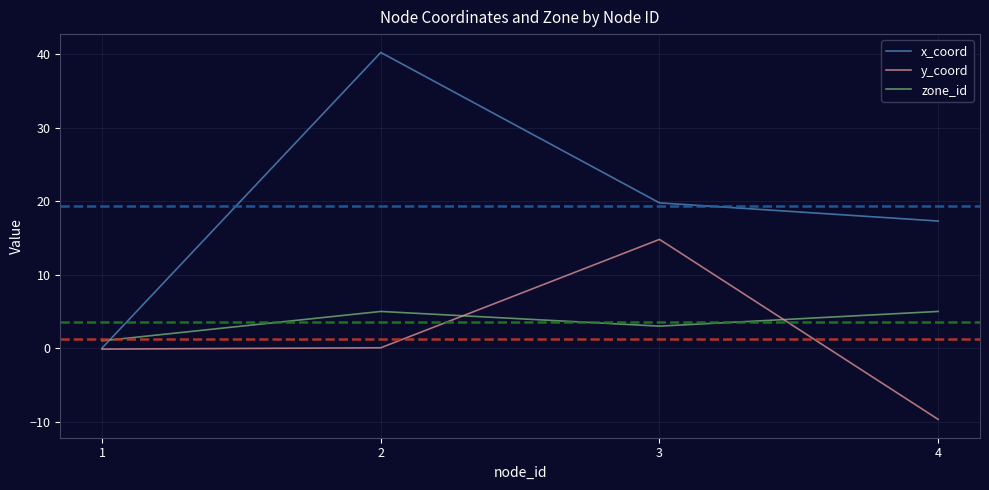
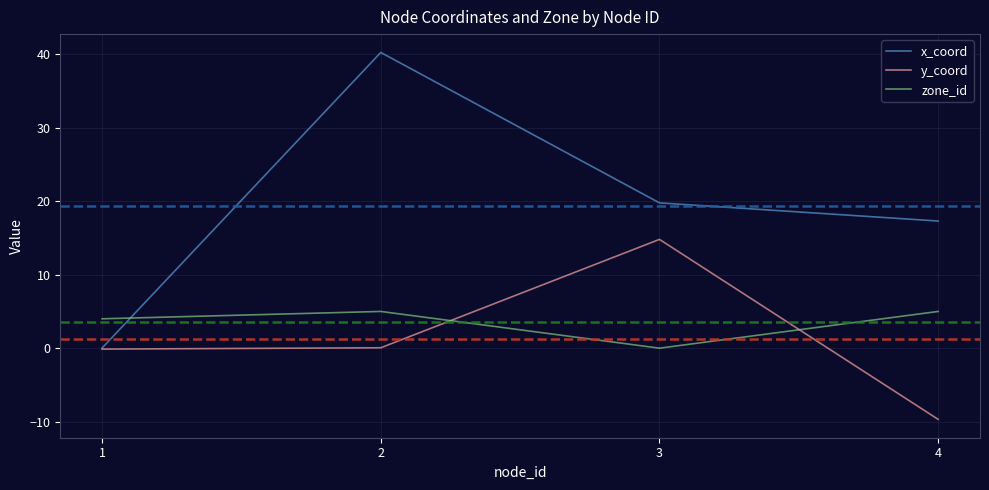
  {
    "x_coord": {
      "2": 40,
      "3": 20,
      "4": 17
    },
    "y_coord": {
      "2": 0,
      "3": 15,
      "4": -10
    },
    "zone_id": {
-     "1": 1,
+     "1": 4,
      "2": 5,
-     "3": 3,
+     "3": 0,
      "4": 5
    }
  }
